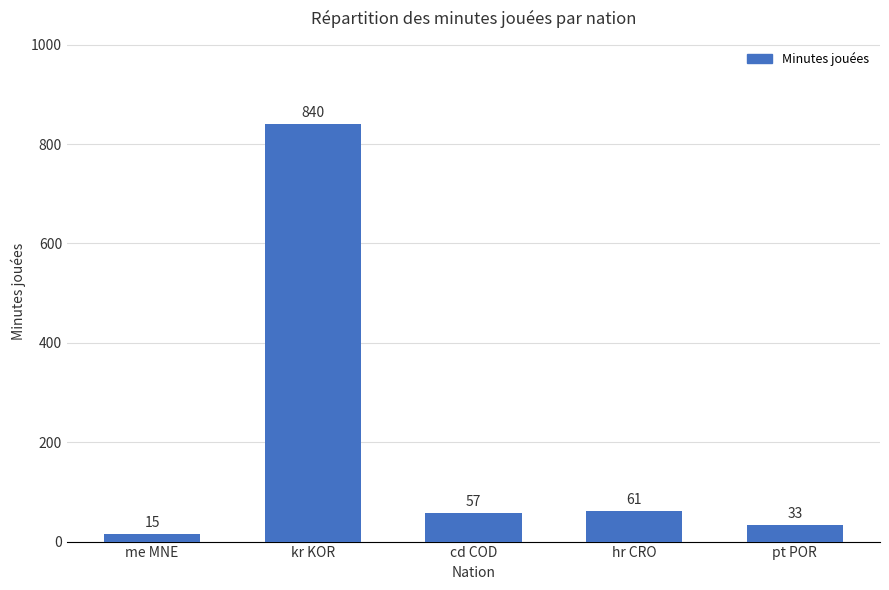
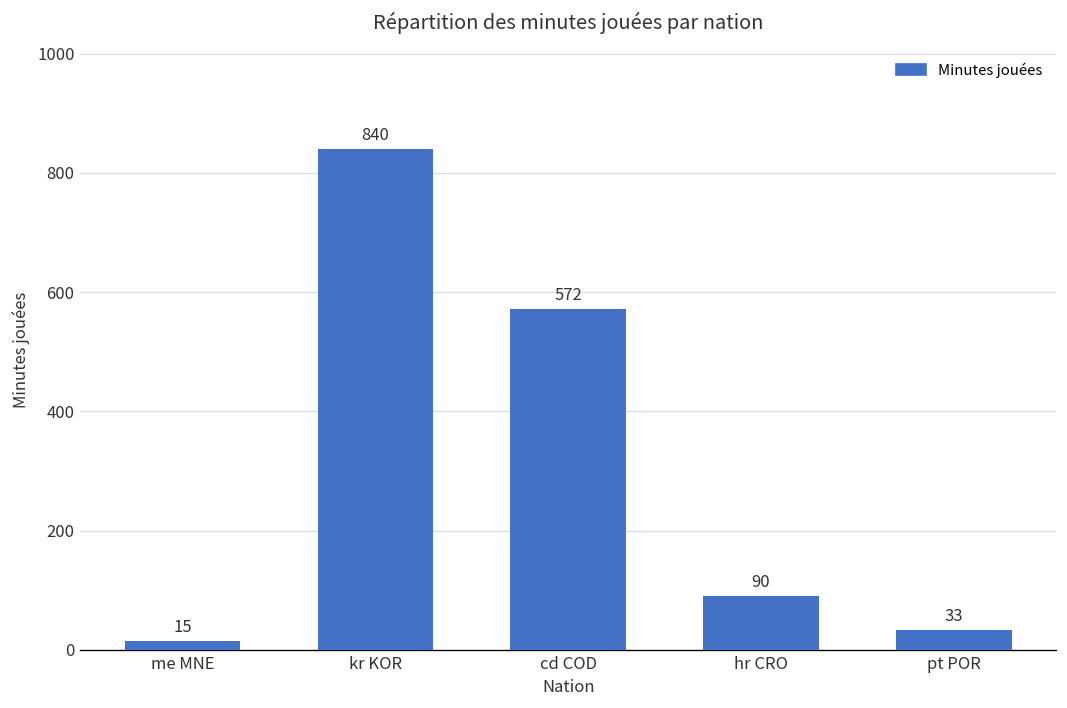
  {
    "me MNE": 15,
    "kr KOR": 840,
-   "cd COD": 57,
-   "hr CRO": 61,
+   "cd COD": 572,
+   "hr CRO": 90,
    "pt POR": 33
  }
